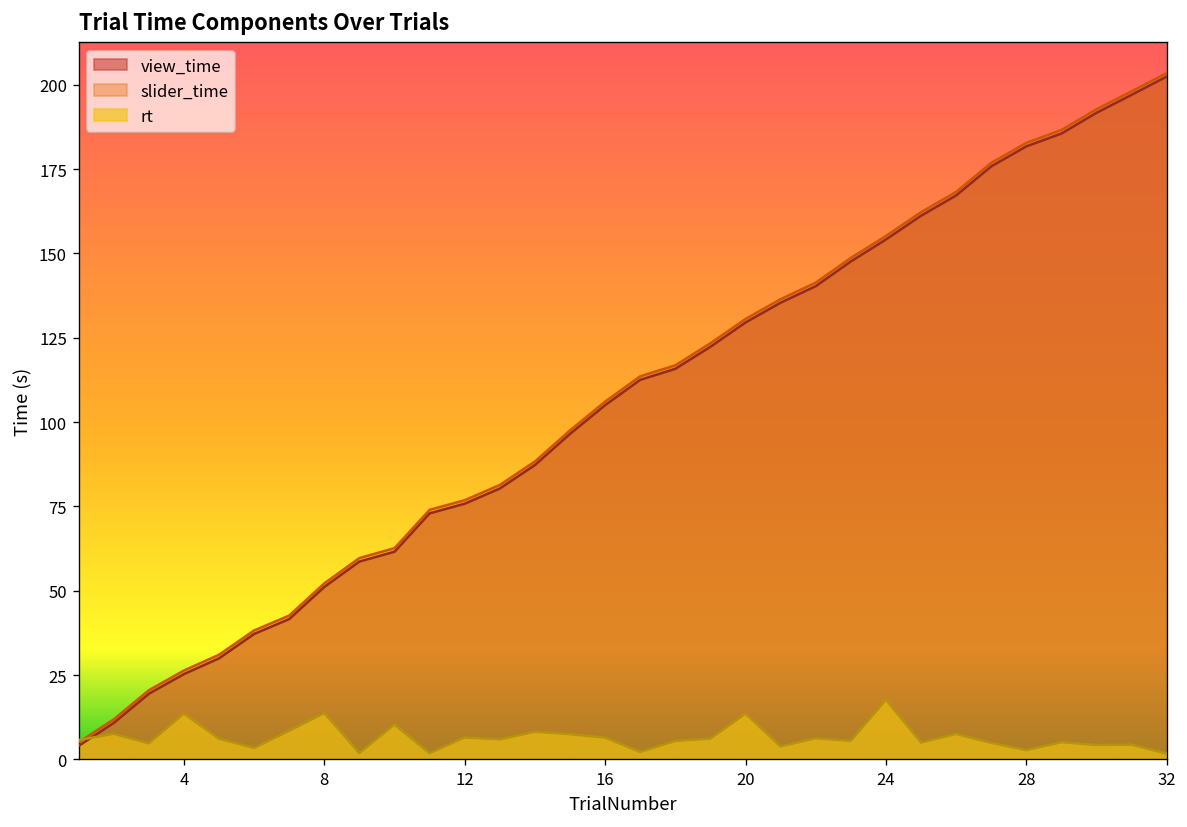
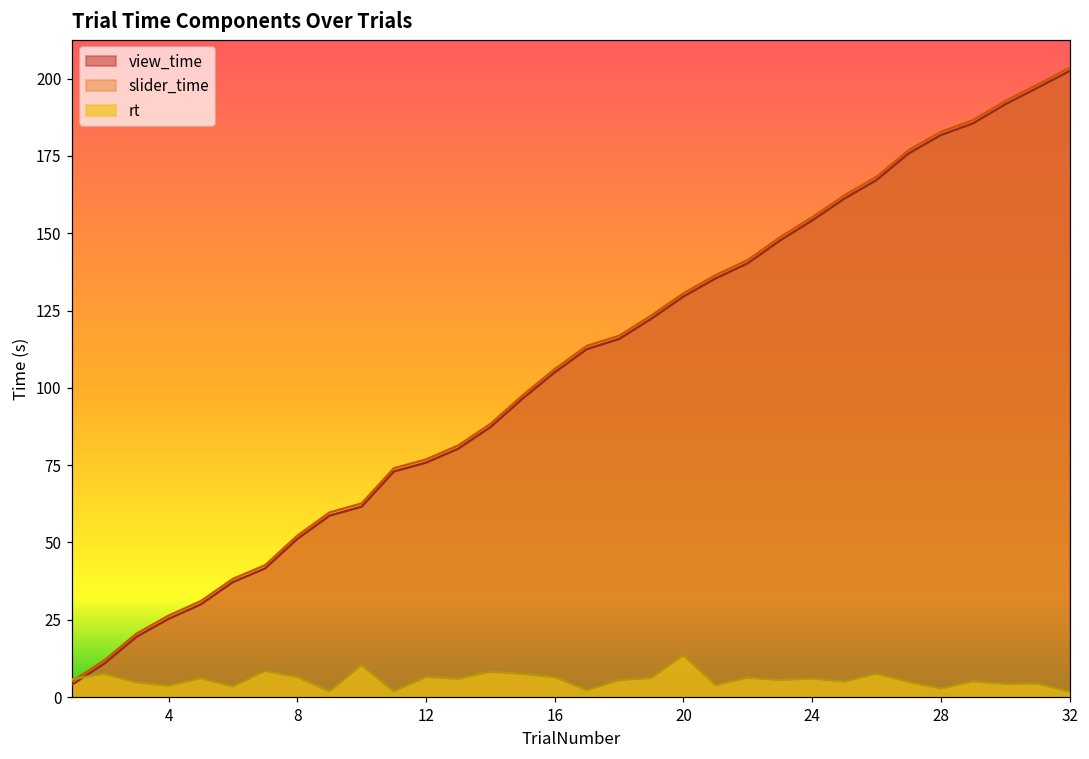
  {
    "rt": {
-     "4": 14,
-     "8": 14,
+     "4": 4,
+     "8": 6,
      "12": 7,
      "16": 6,
      "20": 14,
-     "24": 18,
+     "24": 6,
      "28": 3,
      "32": 2
    }
  }
